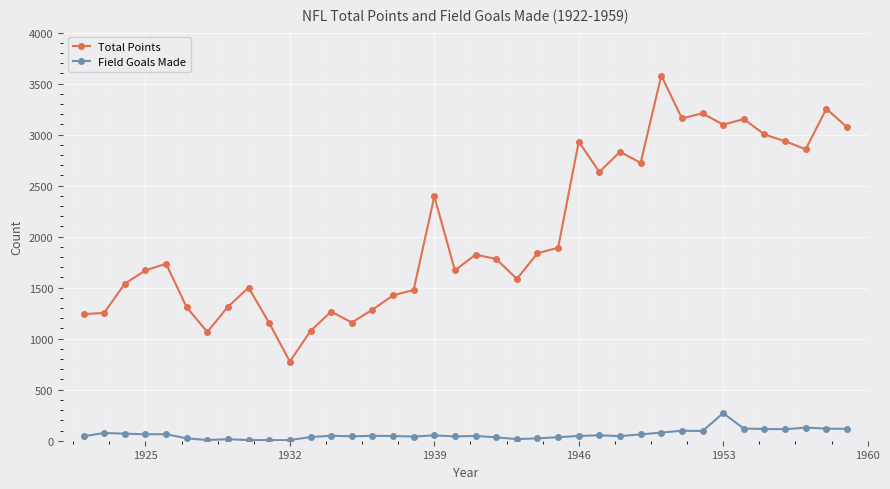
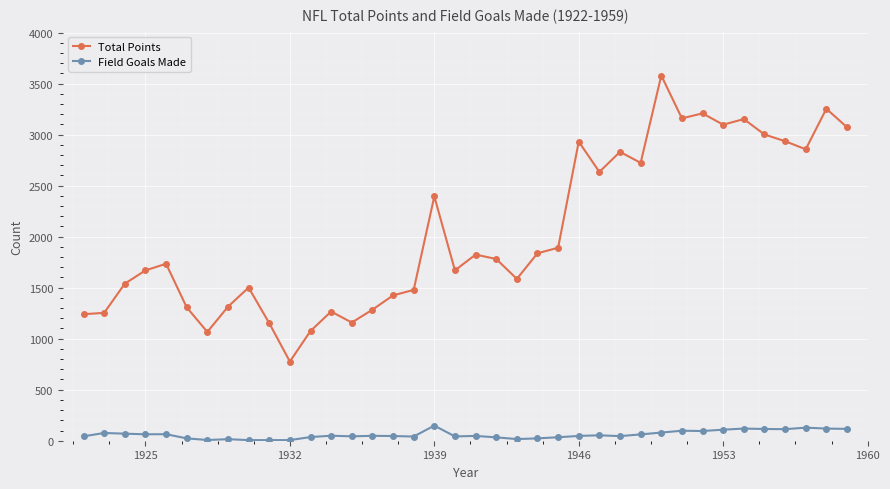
  {
    "Total Points": {
      "1925": 1670,
      "1932": 780,
      "1939": 2390,
      "1946": 2930,
      "1953": 3100
    },
    "Field Goals Made": {
      "1925": 60,
      "1932": 10,
-     "1939": 50,
+     "1939": 150,
      "1946": 50,
-     "1953": 270
+     "1953": 110
    }
  }
